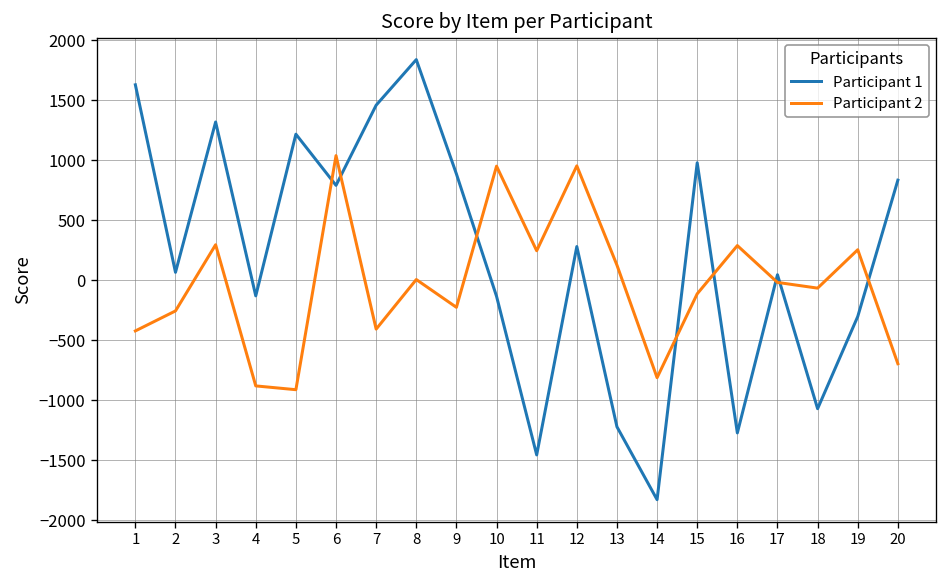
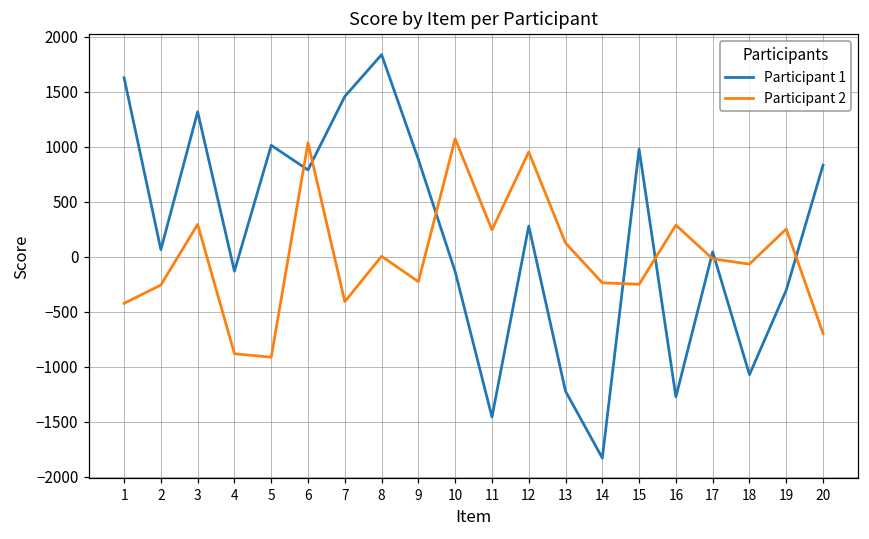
  {
    "Participant 1": {
      "1": 1600,
      "2": 100,
      "3": 1300,
      "4": -100,
-     "5": 1200,
+     "5": 1000,
      "6": 800,
      "7": 1500,
      "8": 1800,
      "9": 900,
      "10": -100,
      "11": -1500,
      "12": 300,
      "13": -1200,
      "14": -1800,
      "15": 1000,
      "16": -1300,
      "17": 0,
      "18": -1100,
      "19": -300,
      "20": 800
    },
    "Participant 2": {
      "1": -400,
      "2": -300,
      "3": 300,
      "4": -900,
      "5": -900,
      "6": 1000,
      "7": -400,
      "8": 0,
      "9": -200,
-     "10": 1000,
+     "10": 1100,
      "11": 200,
      "12": 1000,
      "13": 100,
-     "14": -800,
-     "15": -100,
+     "14": -200,
+     "15": -300,
      "16": 300,
      "17": 0,
      "18": -100,
      "19": 300,
      "20": -700
    }
  }
